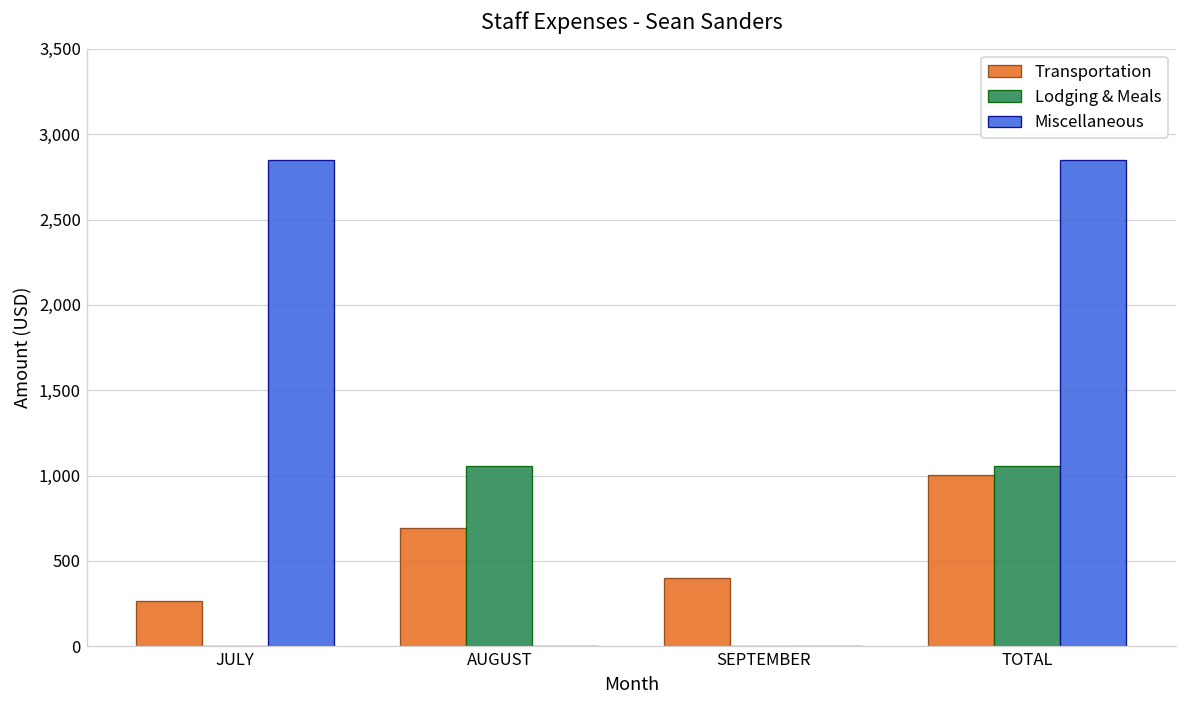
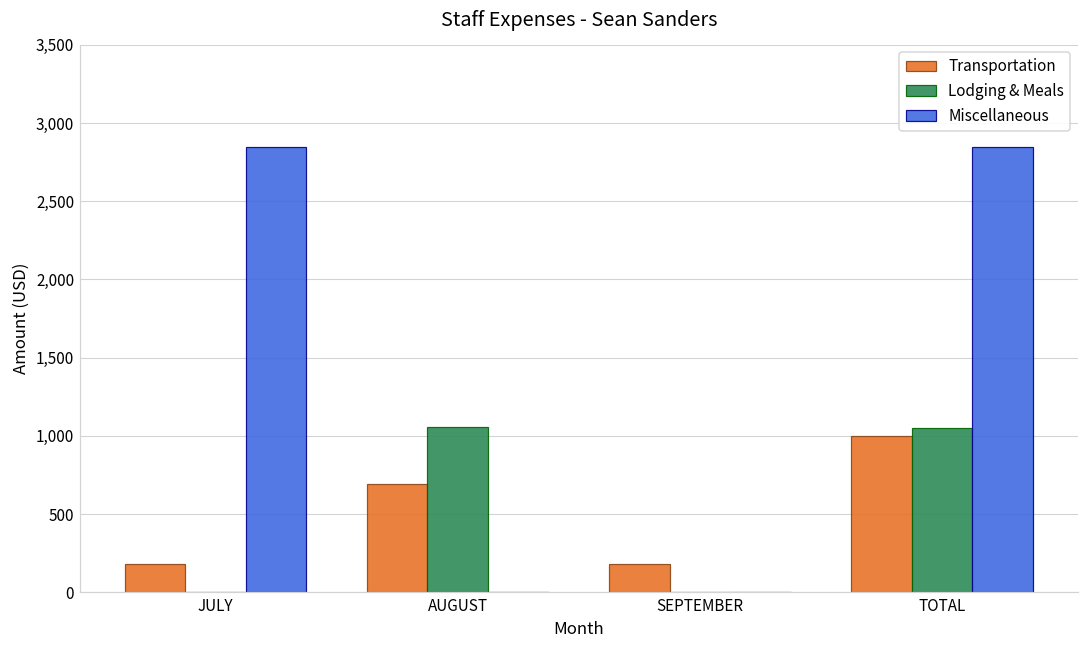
  {
    "Transportation": {
-     "JULY": "260",
+     "JULY": "180",
      "AUGUST": "690",
-     "SEPTEMBER": "400",
+     "SEPTEMBER": "180",
      "TOTAL": "1,000"
    },
    "Lodging & Meals": {
      "JULY": "0",
      "AUGUST": "1,060",
      "SEPTEMBER": "0",
      "TOTAL": "1,050"
    },
    "Miscellaneous": {
      "JULY": "2,850",
      "AUGUST": "0",
      "SEPTEMBER": "0",
      "TOTAL": "2,850"
    }
  }
